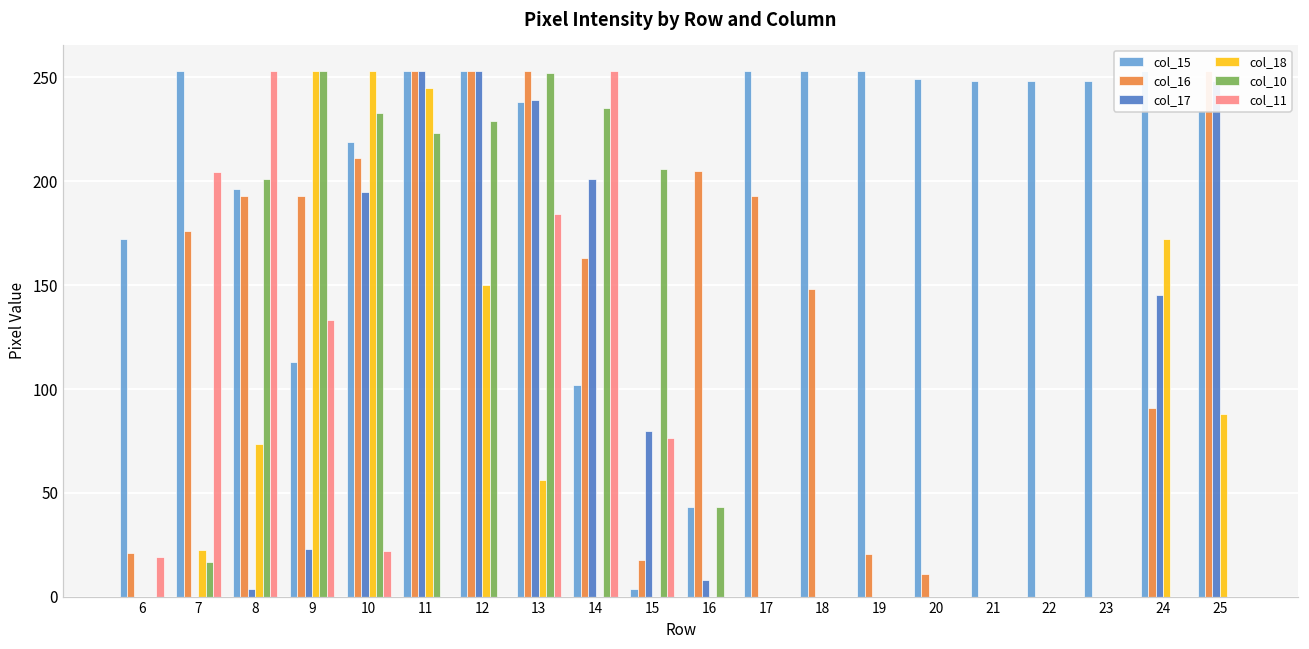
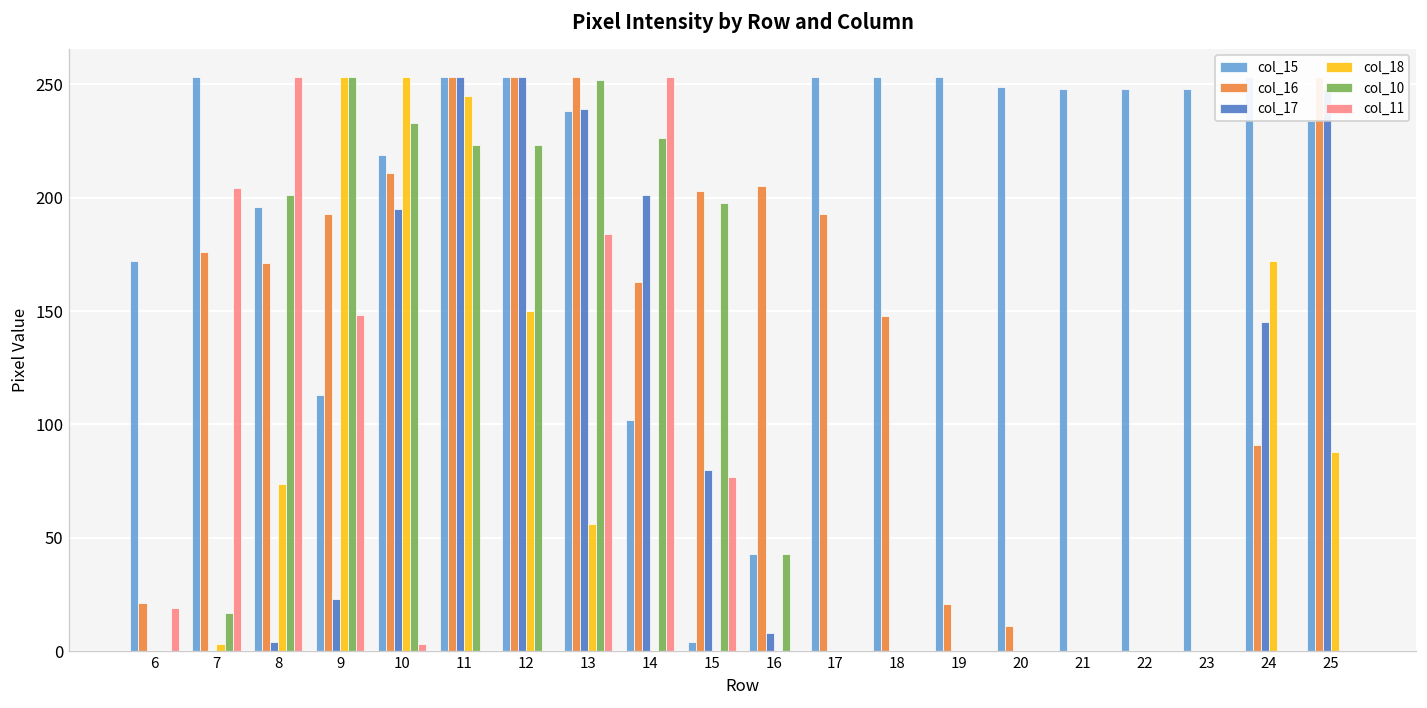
  {
    "col_16": {
      "6": 21,
      "7": 176,
-     "8": 193,
+     "8": 171,
      "9": 193,
      "10": 211,
      "11": 253,
      "12": 253,
      "13": 253,
      "14": 163,
-     "15": 18,
+     "15": 203,
      "16": 205,
      "17": 193,
      "18": 148,
      "19": 21,
      "20": 11,
      "21": 0,
      "22": 0,
      "23": 0,
      "24": 91
    },
    "col_18": {
      "6": 0,
-     "7": 22,
+     "7": 3,
      "8": 74,
      "9": 253,
      "10": 253,
      "11": 245,
      "12": 150,
      "13": 56,
      "14": 0,
      "15": 0,
      "16": 0,
      "17": 0,
      "18": 0,
      "19": 0,
      "20": 0,
      "21": 0,
      "22": 0,
      "23": 0,
      "24": 172,
      "25": 88
    },
    "col_10": {
      "6": 0,
      "7": 17,
      "8": 201,
      "9": 253,
      "10": 233,
      "11": 223,
-     "12": 229,
+     "12": 223,
      "13": 252,
-     "14": 235,
-     "15": 206,
+     "14": 227,
+     "15": 198,
      "16": 43,
      "17": 0,
      "18": 0,
      "19": 0,
      "20": 0,
      "21": 0,
      "22": 0,
      "23": 0,
      "24": 0,
      "25": 0
    },
    "col_11": {
      "6": 19,
      "7": 204,
      "8": 253,
-     "9": 133,
-     "10": 22,
+     "9": 148,
+     "10": 3,
      "11": 0,
      "12": 0,
      "13": 184,
      "14": 253,
      "15": 77,
      "16": 0,
      "17": 0,
      "18": 0,
      "19": 0,
      "20": 0,
      "21": 0,
      "22": 0,
      "23": 0,
      "24": 0,
      "25": 0
    }
  }
